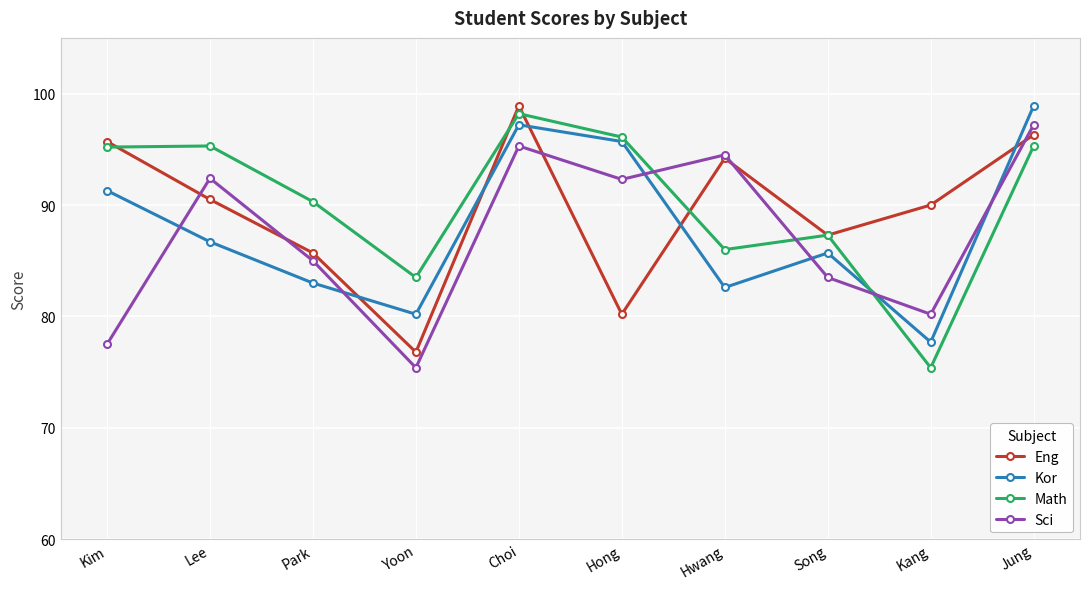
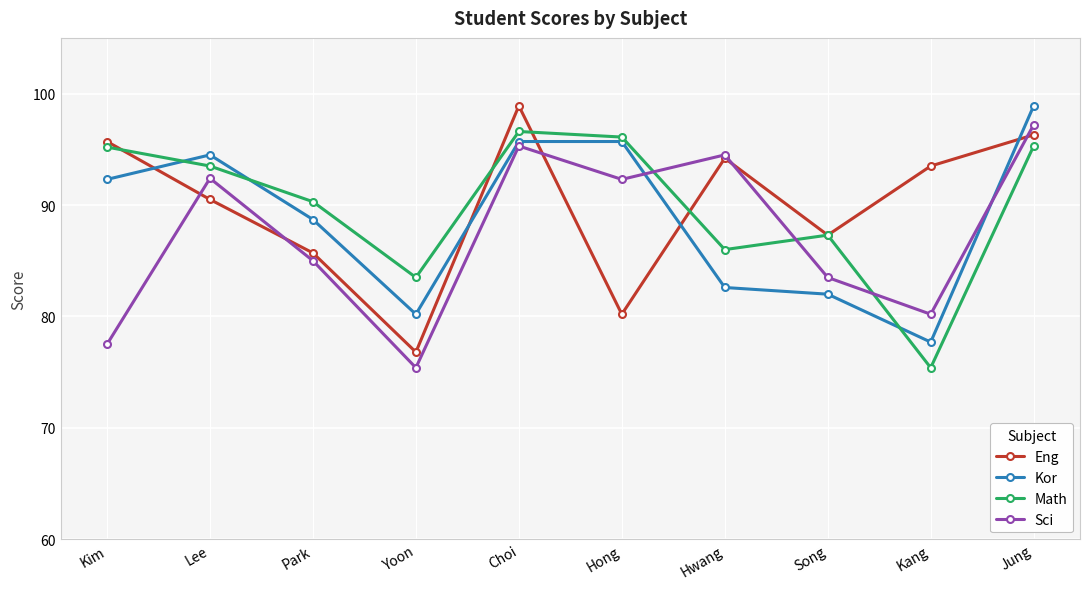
  {
    "Eng": {
      "Kim": 95.7,
      "Lee": 90.5,
      "Park": 85.7,
      "Yoon": 76.8,
      "Choi": 98.9,
      "Hong": 80.2,
      "Hwang": 94.2,
-     "Kang": 90.0,
+     "Kang": 93.5,
      "Jung": 96.3
    },
    "Kor": {
-     "Kim": 91.3,
-     "Lee": 86.7,
-     "Park": 83.0,
+     "Kim": 92.3,
+     "Lee": 94.5,
+     "Park": 88.7,
      "Yoon": 80.2,
-     "Choi": 97.2,
+     "Choi": 95.7,
      "Hong": 95.7,
      "Hwang": 82.6,
-     "Song": 85.7,
+     "Song": 82.0,
      "Kang": 77.7,
      "Jung": 98.9
    },
    "Math": {
      "Kim": 95.2,
-     "Lee": 95.3,
+     "Lee": 93.5,
      "Park": 90.3,
      "Yoon": 83.5,
-     "Choi": 98.2,
+     "Choi": 96.6,
      "Hong": 96.1,
      "Hwang": 86.0,
      "Kang": 75.4,
      "Jung": 95.3
    },
    "Sci": {
      "Kim": 77.5,
      "Lee": 92.4,
      "Park": 85.0,
      "Yoon": 75.4,
      "Choi": 95.3,
      "Hong": 92.3,
      "Hwang": 94.5,
      "Song": 83.5,
      "Kang": 80.2,
      "Jung": 97.2
    }
  }
